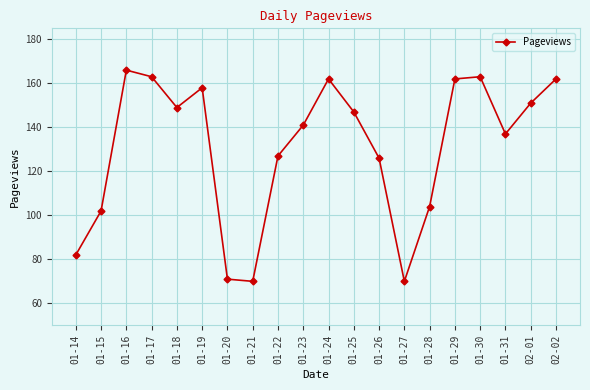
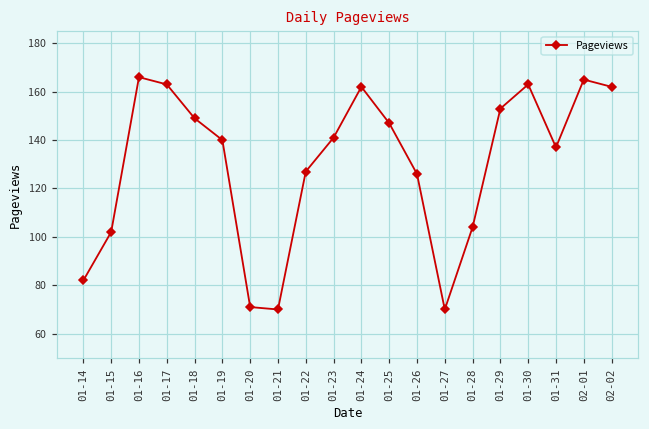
  {
    "01-14": 82,
    "01-15": 102,
    "01-16": 166,
    "01-17": 163,
    "01-18": 149,
-   "01-19": 158,
+   "01-19": 140,
    "01-20": 71,
    "01-21": 70,
    "01-22": 127,
    "01-23": 141,
    "01-24": 162,
    "01-25": 147,
    "01-26": 126,
    "01-27": 70,
    "01-28": 104,
-   "01-29": 162,
+   "01-29": 153,
    "01-30": 163,
    "01-31": 137,
-   "02-01": 151,
+   "02-01": 165,
    "02-02": 162
  }
